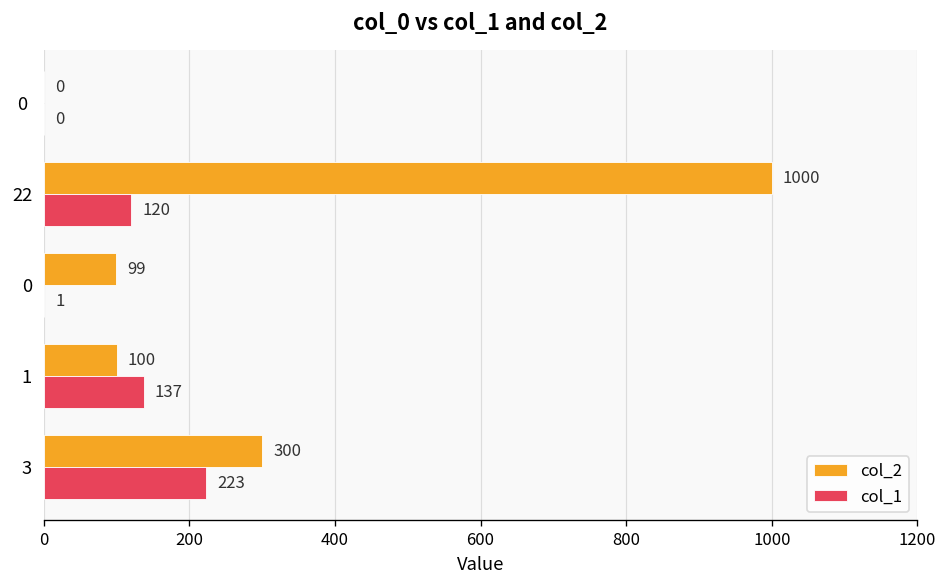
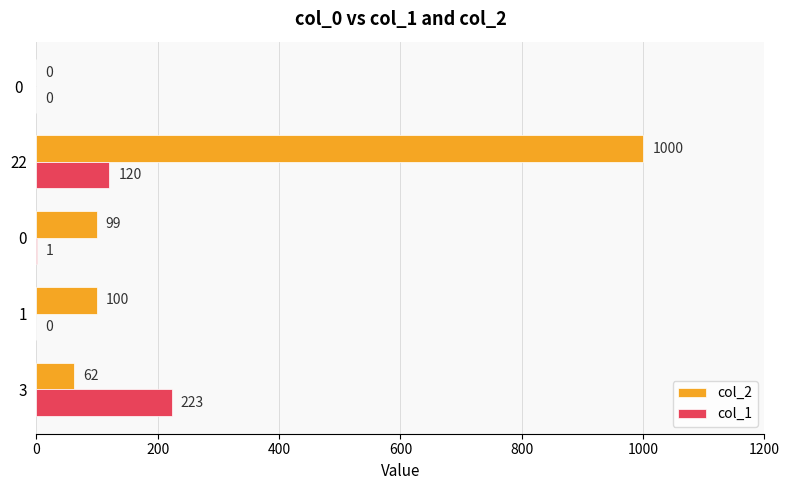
  {
    "col_2": {
      "22": 1000,
      "1": 100,
-     "3": 300
+     "3": 62
    },
    "col_1": {
      "22": 120,
-     "1": 137,
+     "1": 0,
      "3": 223
    }
  }
